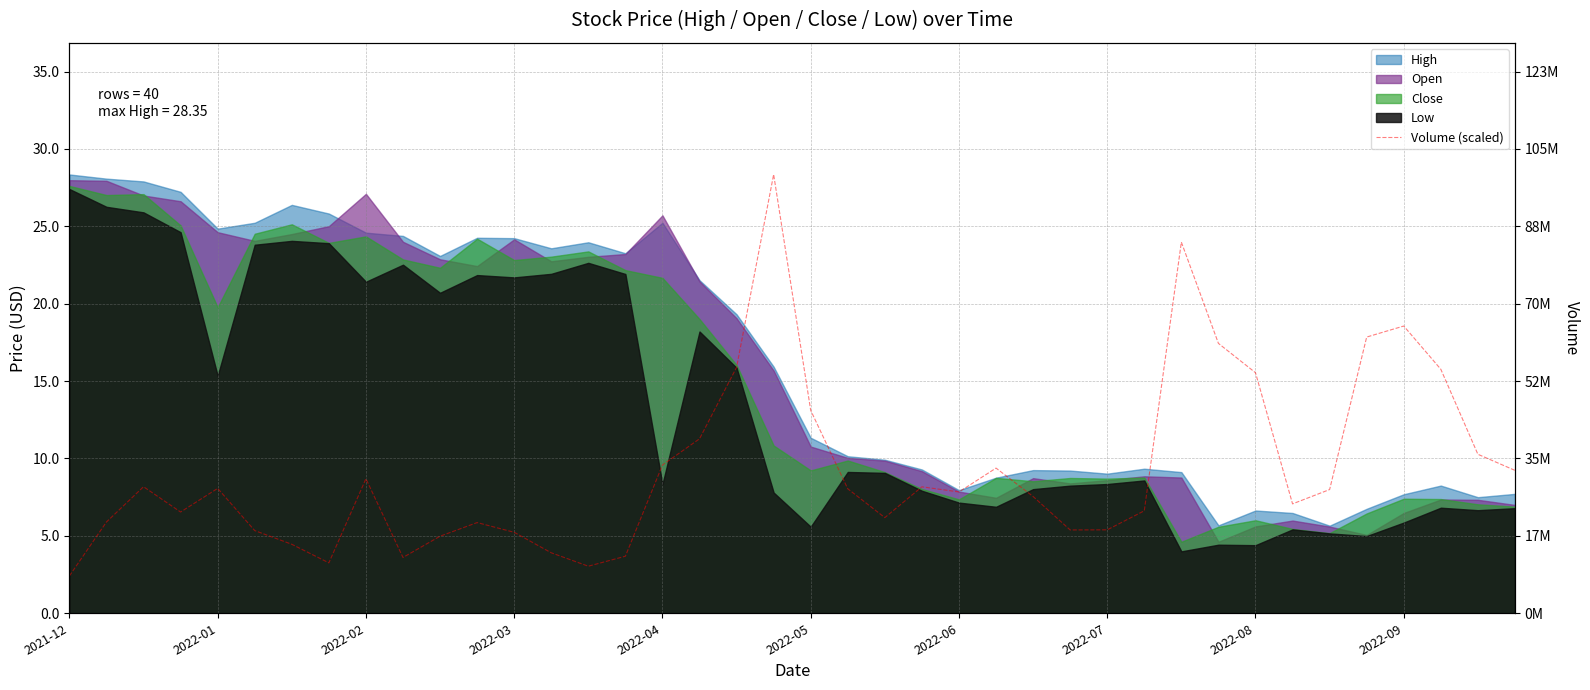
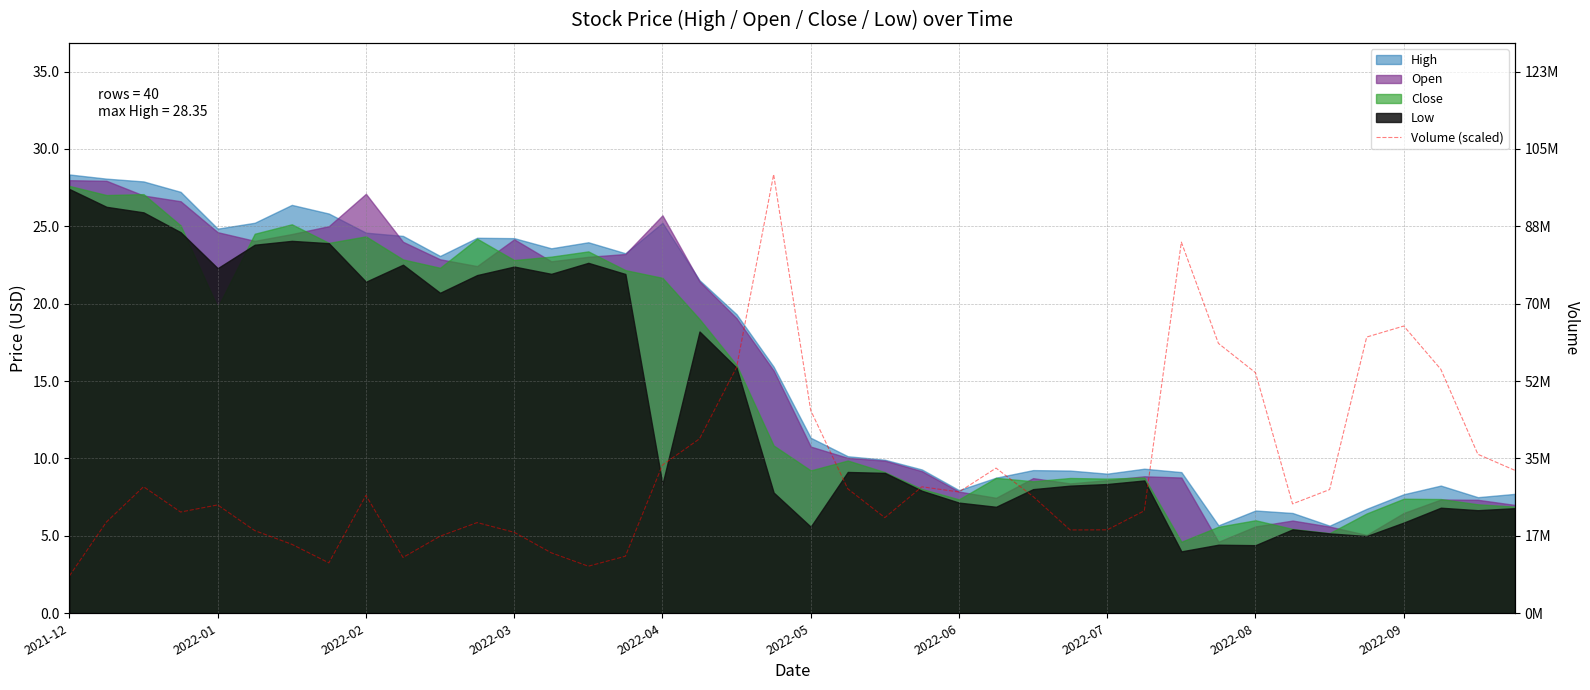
  {
    "High": {
      "2021-12": 28.4,
      "2022-01": 24.9,
      "2022-02": 24.6,
      "2022-04": 25.2,
      "2022-05": 11.3,
      "2022-07": 9.0,
      "2022-08": 6.6,
      "2022-09": 7.7
    },
    "Open": {
      "2021-12": 28.0,
      "2022-01": 24.6,
      "2022-02": 27.1,
      "2022-04": 25.7,
      "2022-05": 10.8,
      "2022-08": 5.6,
      "2022-09": 6.5
    },
    "Close": {
      "2021-12": 27.6,
      "2022-01": 19.8,
      "2022-02": 24.4,
      "2022-03": 22.8,
      "2022-04": 21.7,
      "2022-05": 9.2,
      "2022-06": 7.4,
      "2022-08": 6.0,
      "2022-09": 7.4
    },
    "Low": {
      "2021-12": 27.4,
-     "2022-01": 15.3,
+     "2022-01": 22.3,
      "2022-02": 21.4,
-     "2022-03": 21.7,
+     "2022-03": 22.4,
      "2022-04": 8.3,
      "2022-05": 5.6,
      "2022-06": 7.2,
      "2022-07": 8.4,
      "2022-08": 4.4,
      "2022-09": 5.9
    },
    "Volume (scaled)": {
      "2021-12": 8000000,
-     "2022-01": 28000000,
-     "2022-02": 31000000,
+     "2022-01": 25000000,
+     "2022-02": 27000000,
      "2022-03": 18000000,
      "2022-04": 34000000,
      "2022-05": 46000000,
      "2022-06": 28000000,
      "2022-07": 19000000,
      "2022-08": 55000000,
      "2022-09": 65000000
    }
  }
